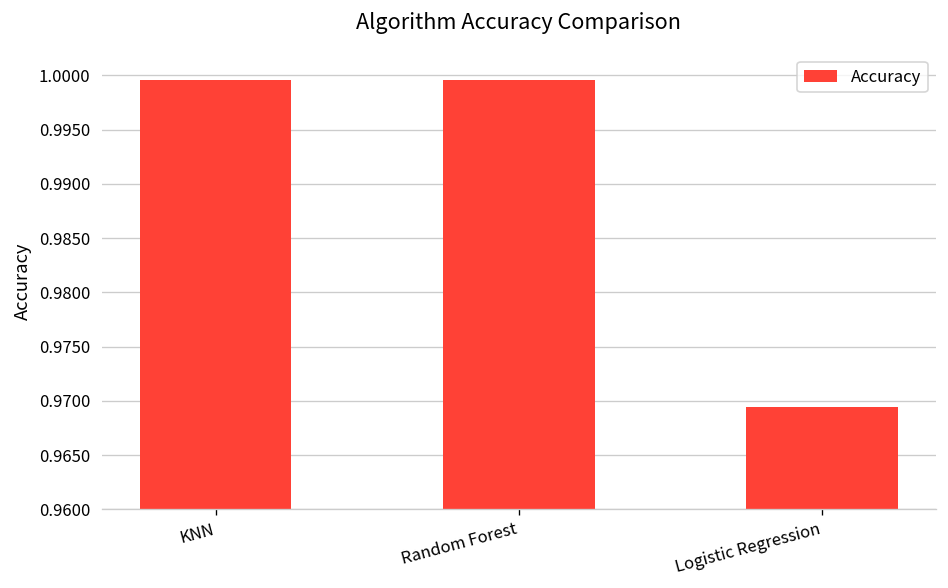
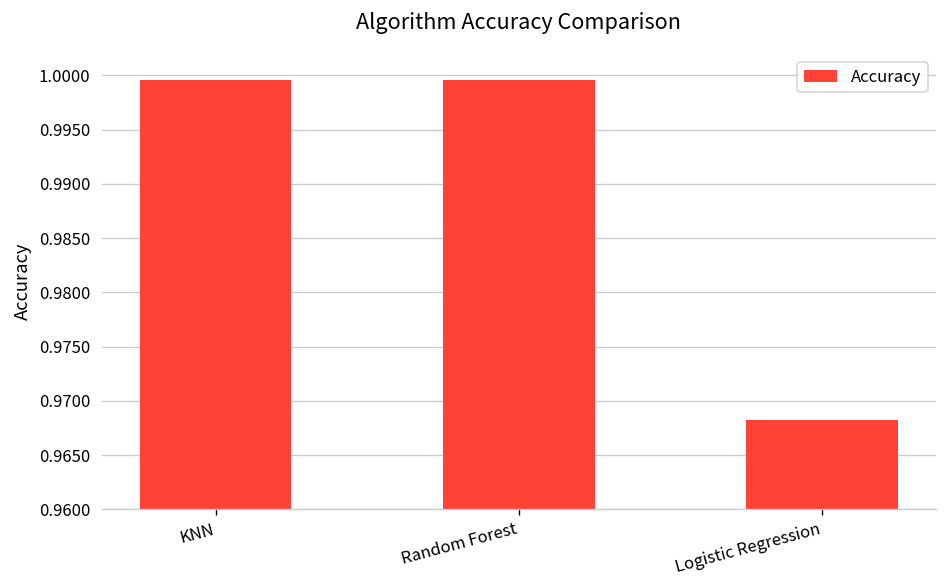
  {
    "KNN": 1.000,
    "Random Forest": 1.000,
-   "Logistic Regression": 0.969
+   "Logistic Regression": 0.968
  }
